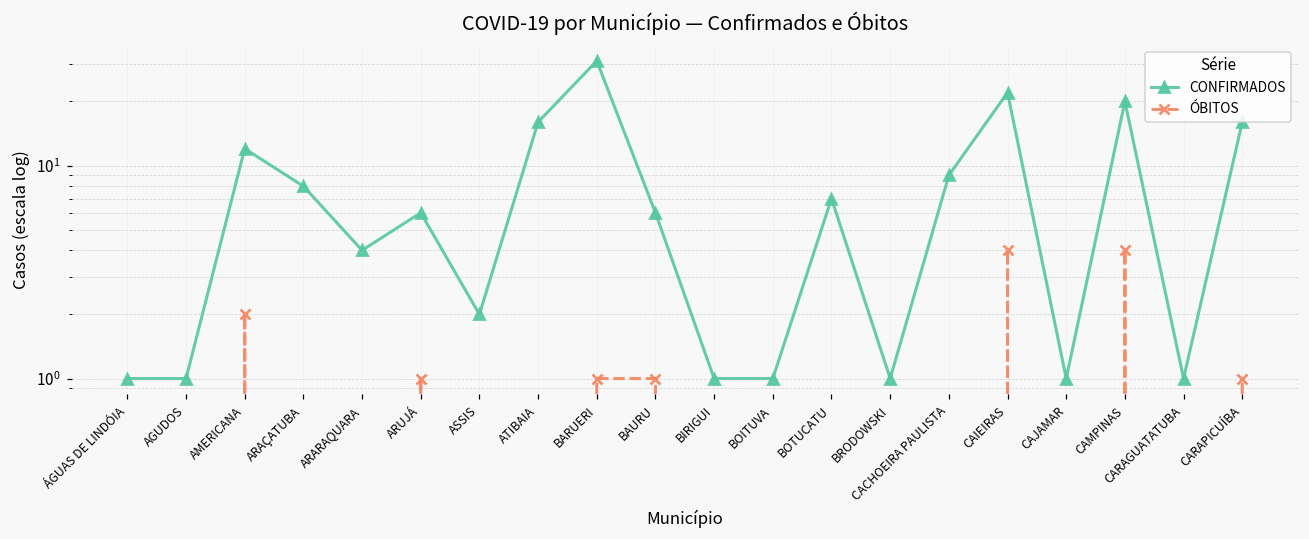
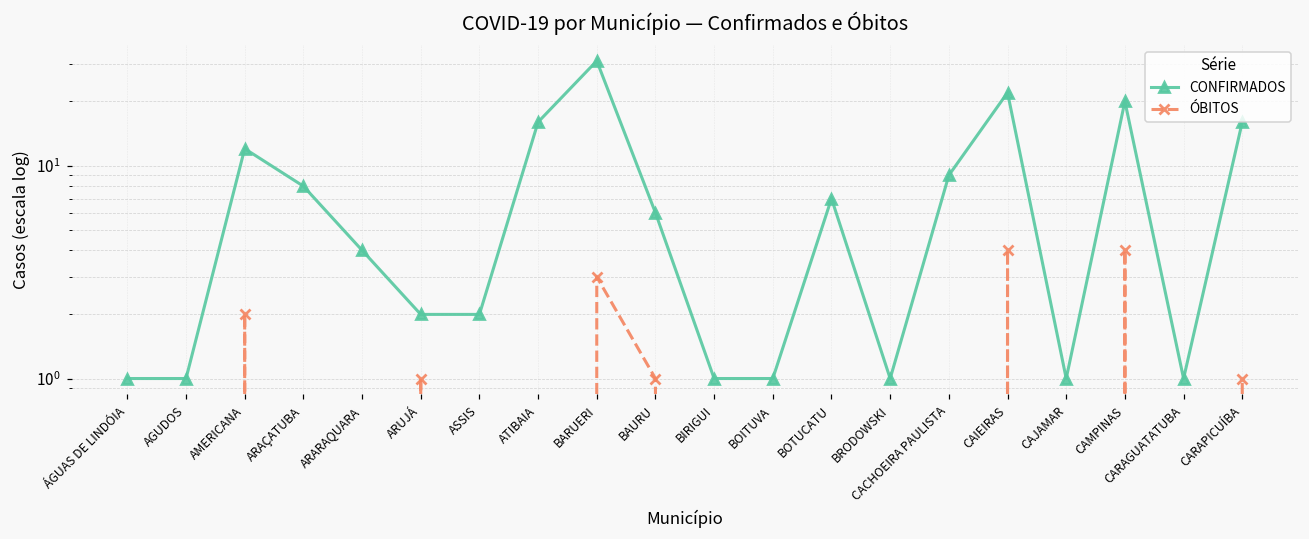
  {
    "CONFIRMADOS": {
      "ÁGUAS DE LINDÓIA": 1,
      "AGUDOS": 1,
      "AMERICANA": 12,
      "ARAÇATUBA": 8,
      "ARARAQUARA": 4,
-     "ARUJÁ": 6,
+     "ARUJÁ": 2,
      "ASSIS": 2,
      "ATIBAIA": 16,
      "BARUERI": 31,
      "BAURU": 6,
      "BIRIGUI": 1,
      "BOITUVA": 1,
      "BOTUCATU": 7,
      "BRODOWSKI": 1,
      "CACHOEIRA PAULISTA": 9,
      "CAIEIRAS": 22,
      "CAJAMAR": 1,
      "CAMPINAS": 20,
      "CARAGUATATUBA": 1,
      "CARAPICUÍBA": 16
    },
    "ÓBITOS": {
      "AMERICANA": 2,
      "ARUJÁ": 1,
-     "BARUERI": 1,
+     "BARUERI": 3,
      "BAURU": 1,
      "CAIEIRAS": 4,
      "CAMPINAS": 4,
      "CARAPICUÍBA": 1
    }
  }
